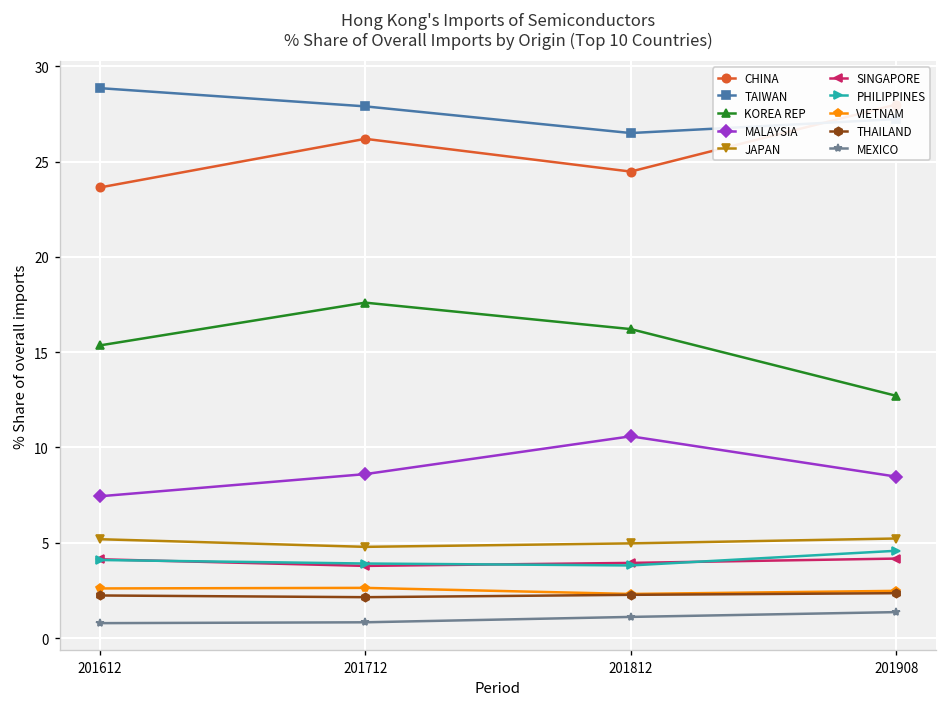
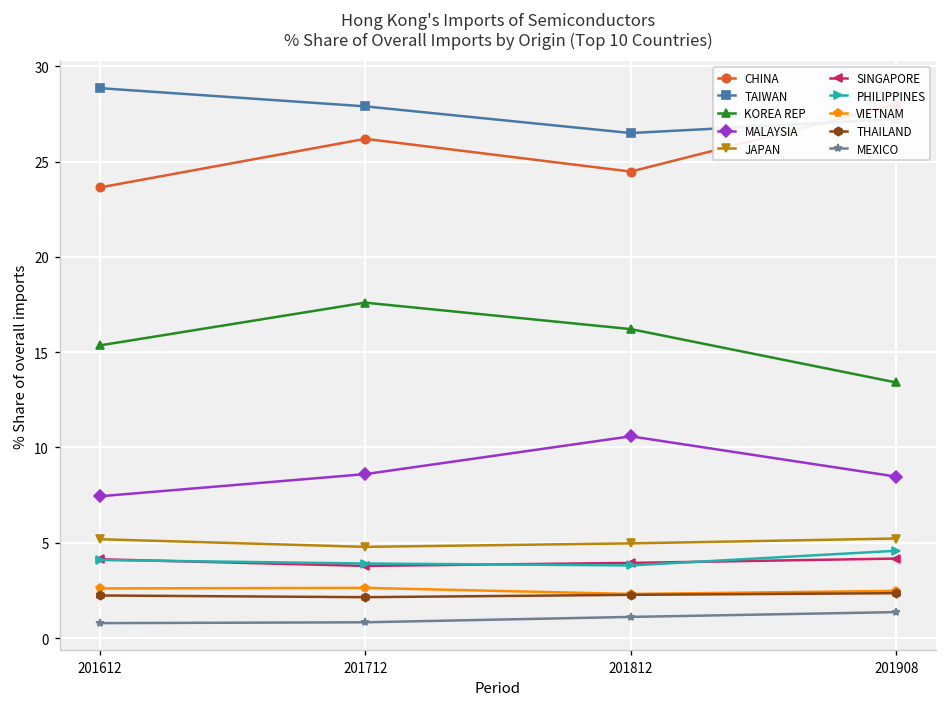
  {
    "CHINA": {
      "201612": 23.6,
      "201712": 26.2,
      "201812": 24.5
    },
    "KOREA REP": {
      "201612": 15.4,
      "201712": 17.6,
      "201812": 16.2,
-     "201908": 12.7
+     "201908": 13.4
    },
    "MALAYSIA": {
      "201612": 7.4,
      "201712": 8.6,
      "201812": 10.6,
      "201908": 8.5
    },
    "JAPAN": {
      "201612": 5.2,
      "201712": 4.8,
      "201812": 5.0,
      "201908": 5.2
    },
    "SINGAPORE": {
      "201908": 4.2
    },
    "PHILIPPINES": {
      "201908": 4.6
    },
    "VIETNAM": {
      "201612": 2.6,
      "201712": 2.6
    },
    "THAILAND": {
      "201612": 2.2,
      "201712": 2.1
    }
  }
